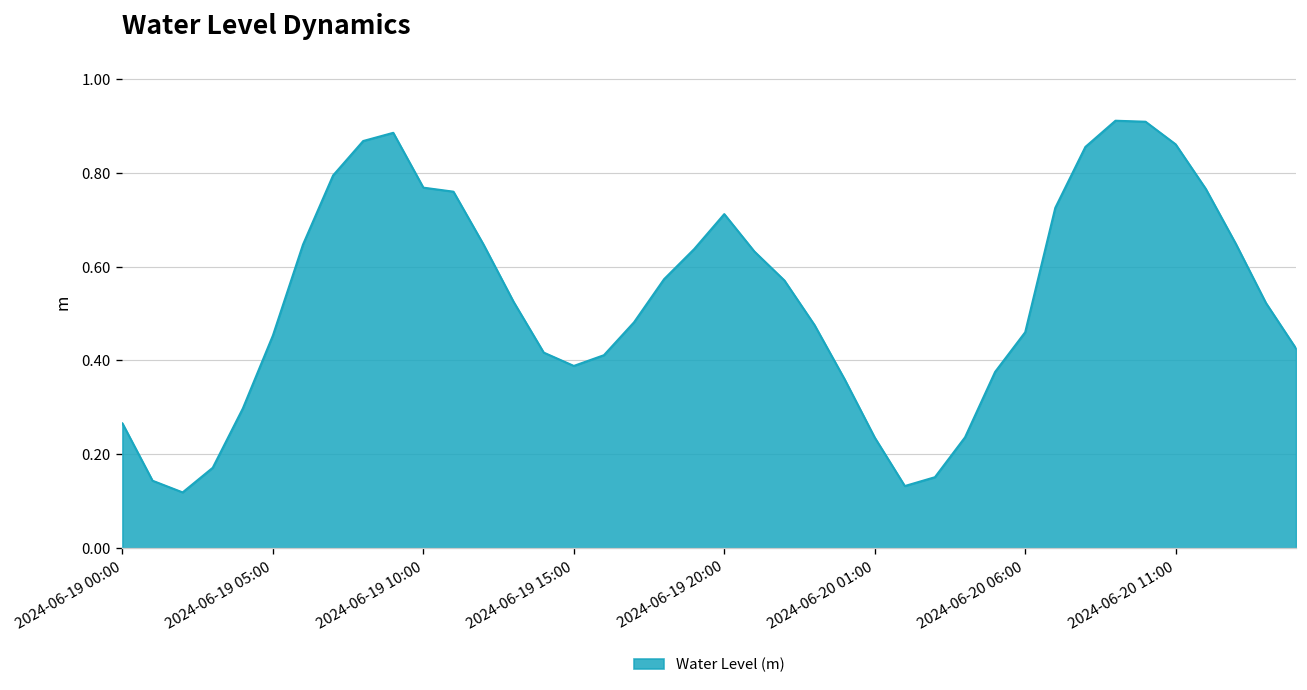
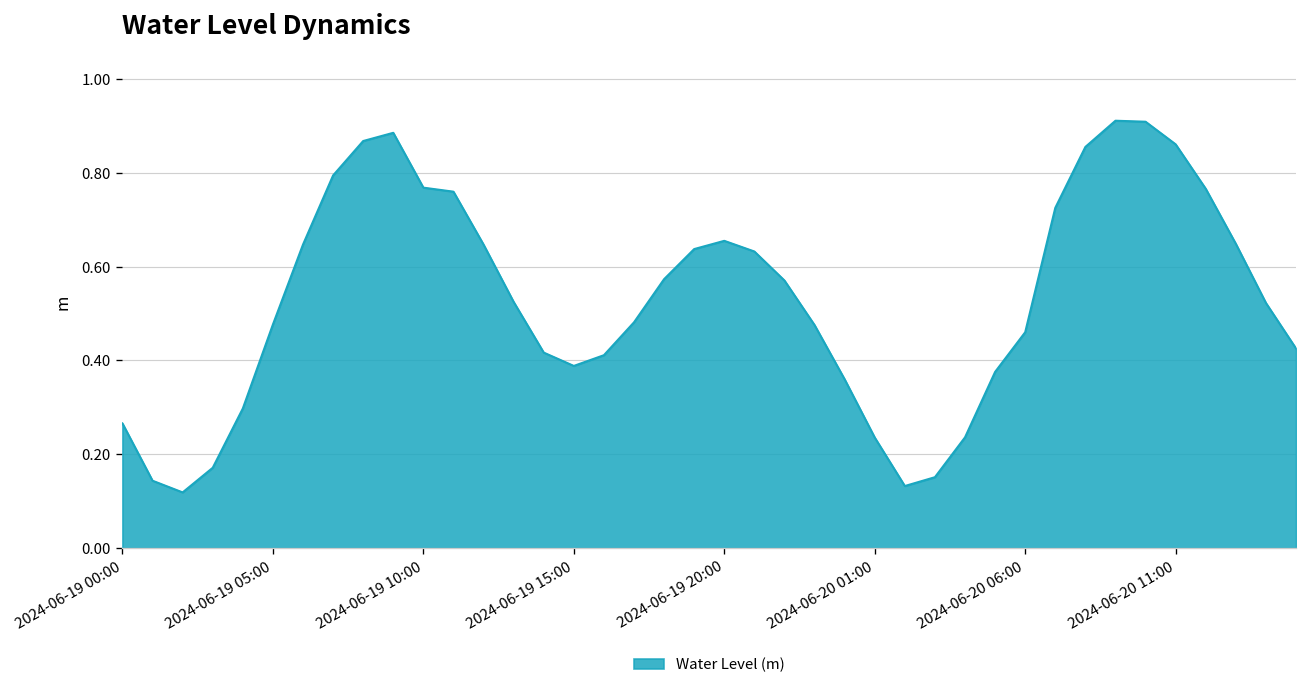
  {
    "2024-06-19 00:00": 0.27,
-   "2024-06-19 05:00": 0.45,
+   "2024-06-19 05:00": 0.48,
    "2024-06-19 10:00": 0.77,
    "2024-06-19 15:00": 0.39,
-   "2024-06-19 20:00": 0.71,
+   "2024-06-19 20:00": 0.66,
    "2024-06-20 01:00": 0.24,
    "2024-06-20 06:00": 0.46,
    "2024-06-20 11:00": 0.86
  }
